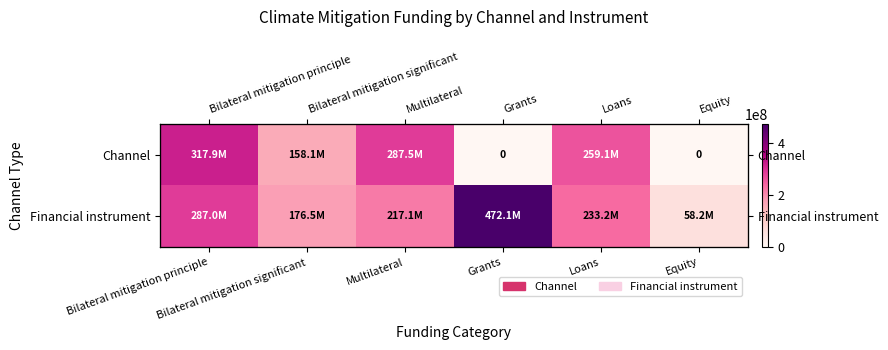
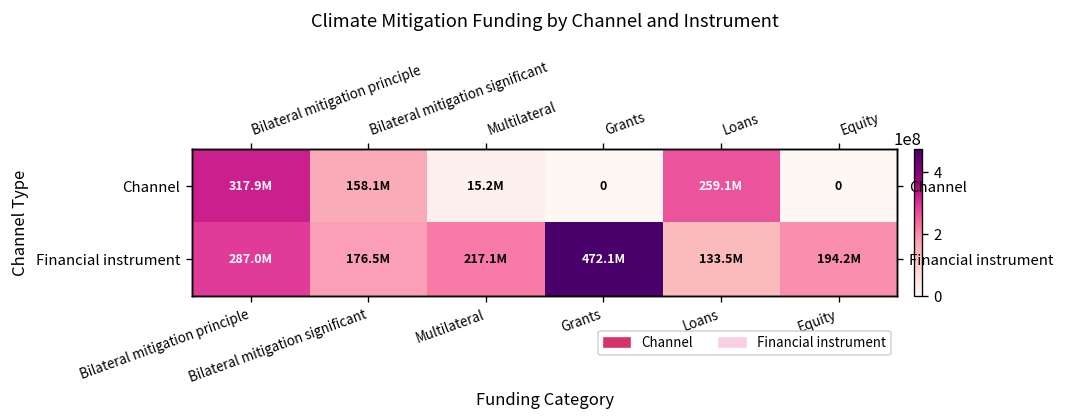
  {
    "Channel": {
      "Bilateral mitigation principle": "317.9M",
      "Bilateral mitigation significant": "158.1M",
-     "Multilateral": "287.5M",
+     "Multilateral": "15.2M",
      "Grants": "0",
      "Loans": "259.1M",
      "Equity": "0"
    },
    "Financial instrument": {
      "Bilateral mitigation principle": "287.0M",
      "Bilateral mitigation significant": "176.5M",
      "Multilateral": "217.1M",
      "Grants": "472.1M",
-     "Loans": "233.2M",
-     "Equity": "58.2M"
+     "Loans": "133.5M",
+     "Equity": "194.2M"
    }
  }
